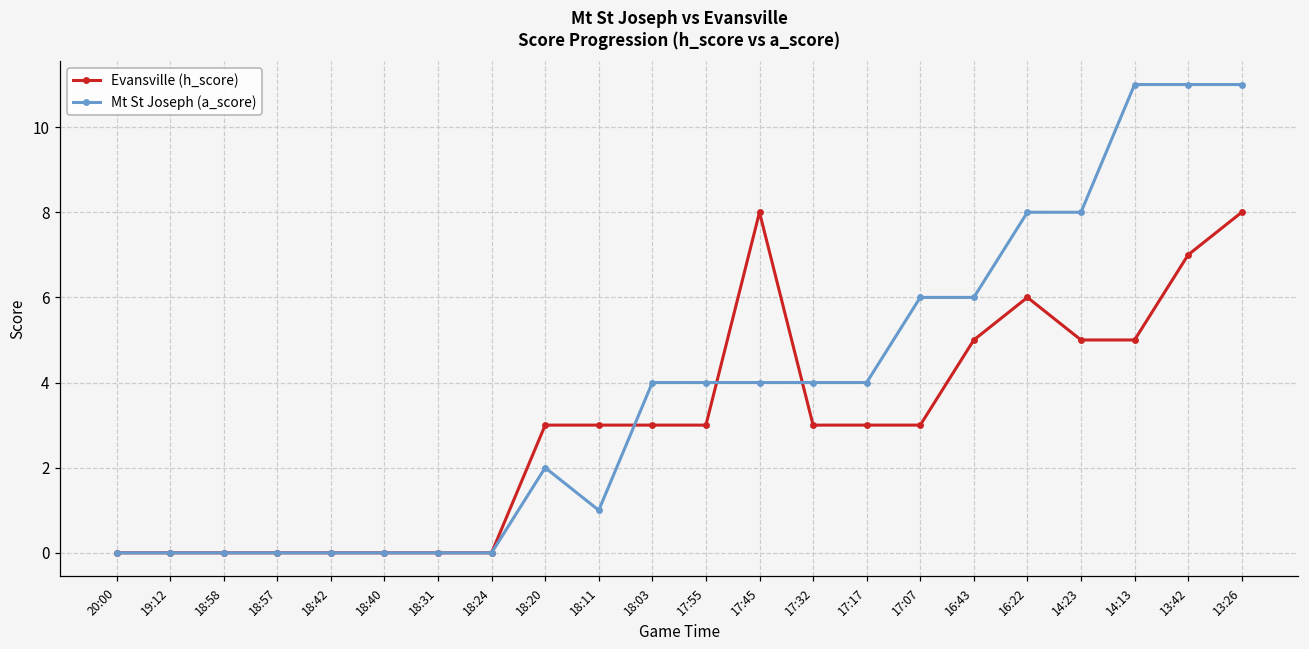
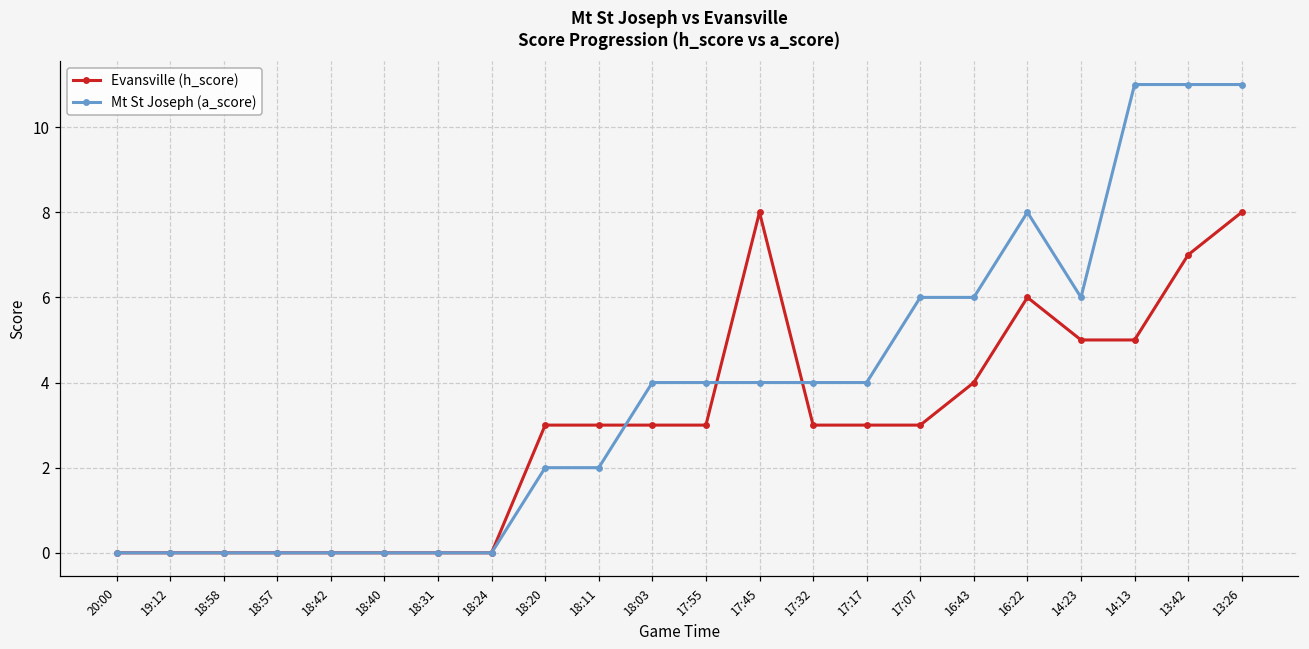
  {
    "Evansville (h_score)": {
      "18:20": 3,
      "18:11": 3,
      "18:03": 3,
      "17:55": 3,
      "17:45": 8,
      "17:32": 3,
      "17:17": 3,
      "17:07": 3,
-     "16:43": 5,
+     "16:43": 4,
      "16:22": 6,
      "14:23": 5,
      "14:13": 5,
      "13:42": 7,
      "13:26": 8
    },
    "Mt St Joseph (a_score)": {
      "18:20": 2,
-     "18:11": 1,
+     "18:11": 2,
      "18:03": 4,
      "17:55": 4,
      "17:45": 4,
      "17:32": 4,
      "17:17": 4,
      "17:07": 6,
      "16:43": 6,
      "16:22": 8,
-     "14:23": 8,
+     "14:23": 6,
      "14:13": 11,
      "13:42": 11,
      "13:26": 11
    }
  }
